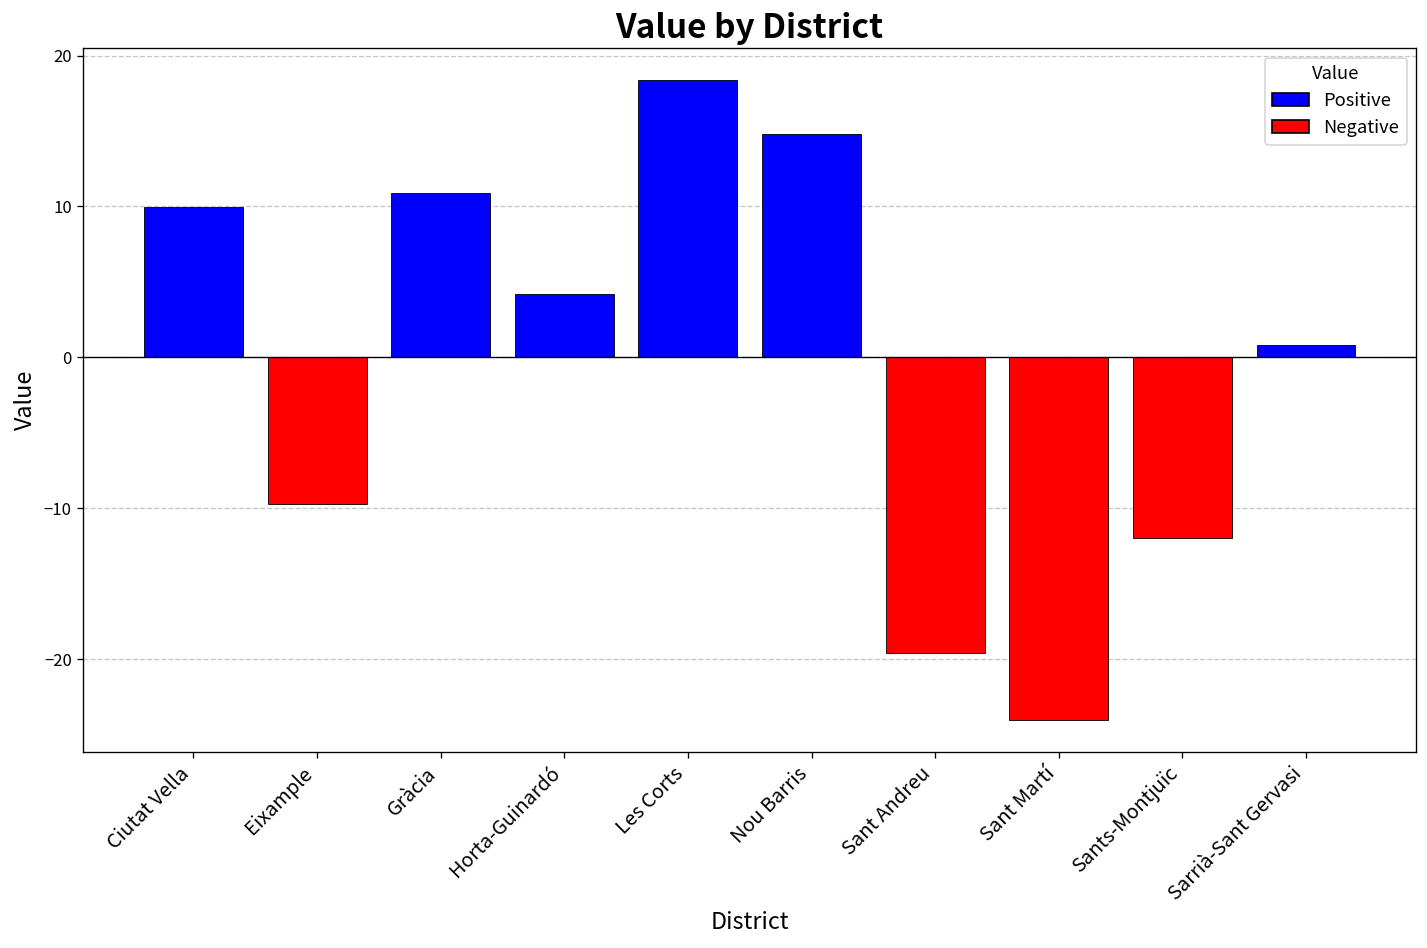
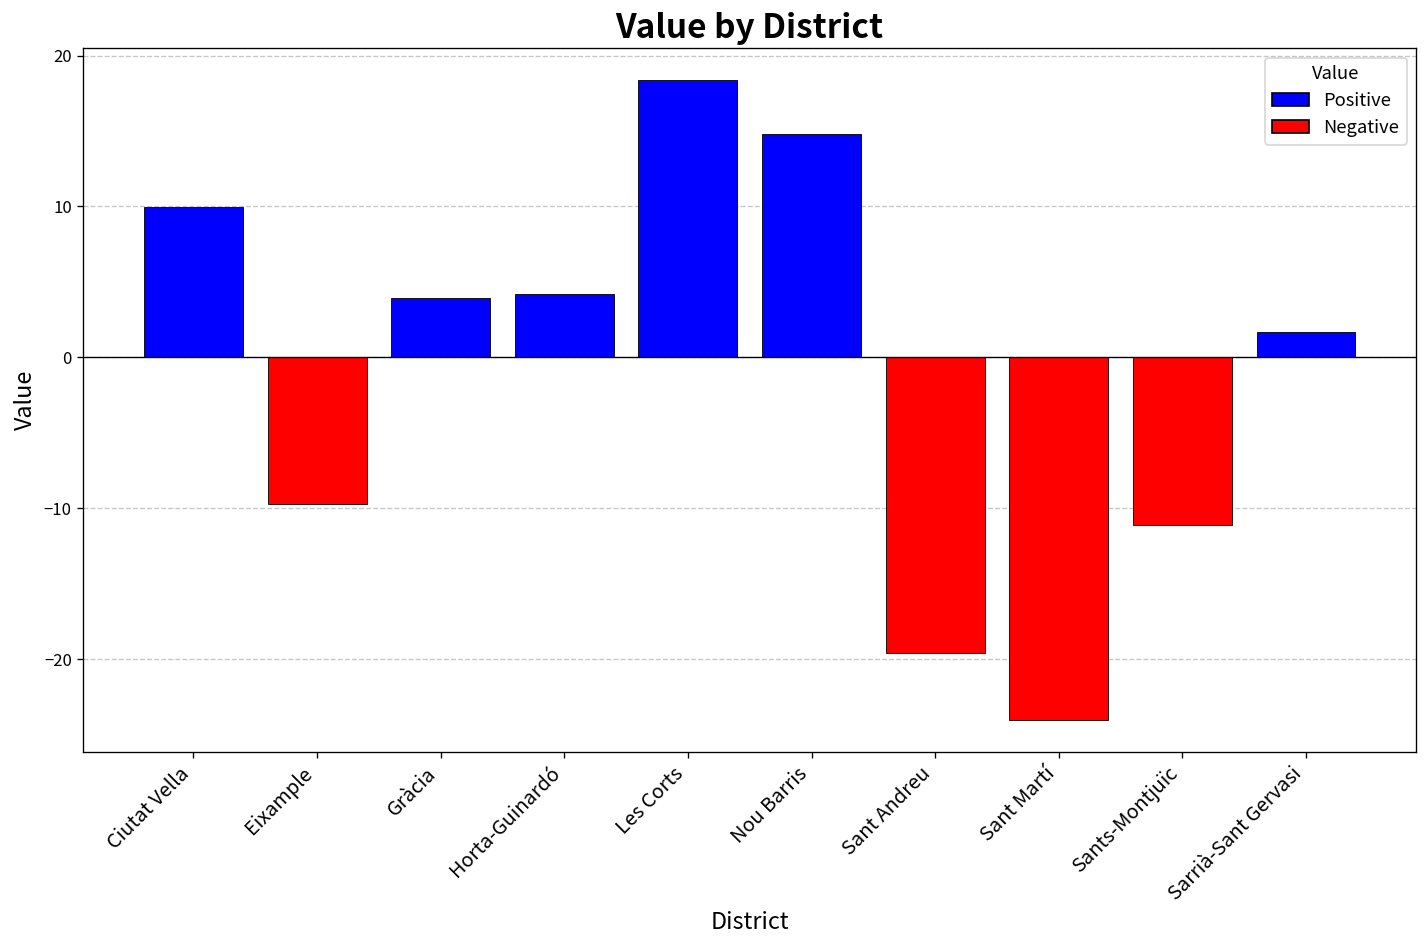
  {
    "Ciutat Vella": 10.0,
    "Eixample": -9.7,
-   "Gràcia": 10.9,
+   "Gràcia": 4.0,
    "Horta-Guinardó": 4.2,
    "Les Corts": 18.4,
    "Nou Barris": 14.8,
    "Sant Andreu": -19.6,
    "Sant Martí": -24.0,
-   "Sants-Montjuïc": -12.0,
-   "Sarrià-Sant Gervasi": 0.8
+   "Sants-Montjuïc": -11.1,
+   "Sarrià-Sant Gervasi": 1.7
  }
